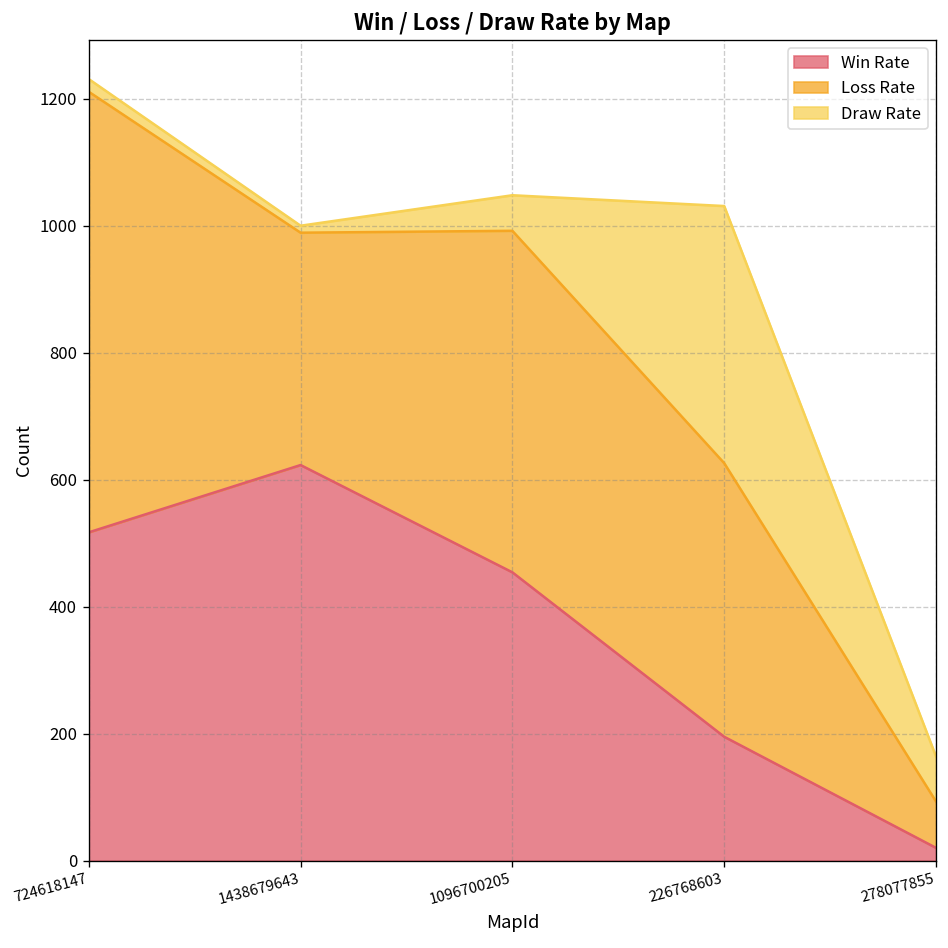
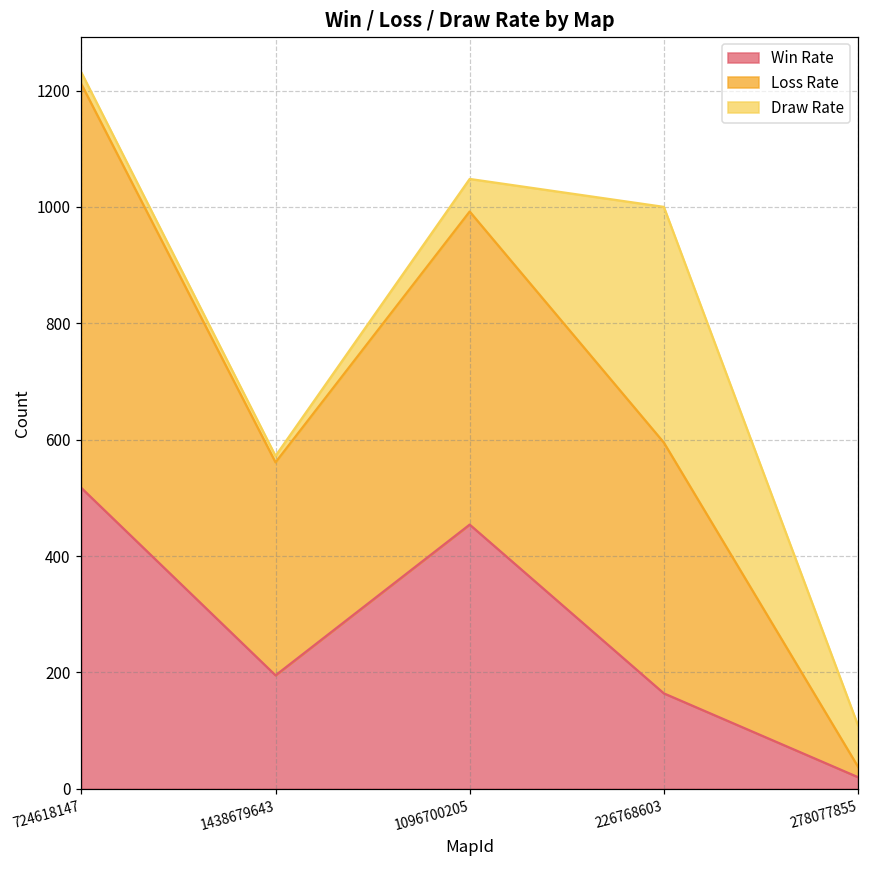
  {
    "Win Rate": {
      "724618147": 520,
-     "1438679643": 620,
+     "1438679643": 200,
      "1096700205": 450,
-     "226768603": 200,
+     "226768603": 160,
      "278077855": 20
    },
    "Loss Rate": {
      "724618147": 690,
      "1438679643": 370,
      "1096700205": 540,
      "226768603": 430,
-     "278077855": 70
+     "278077855": 20
    },
    "Draw Rate": {
      "724618147": 20,
      "1438679643": 10,
      "1096700205": 60,
      "226768603": 410,
      "278077855": 70
    }
  }
